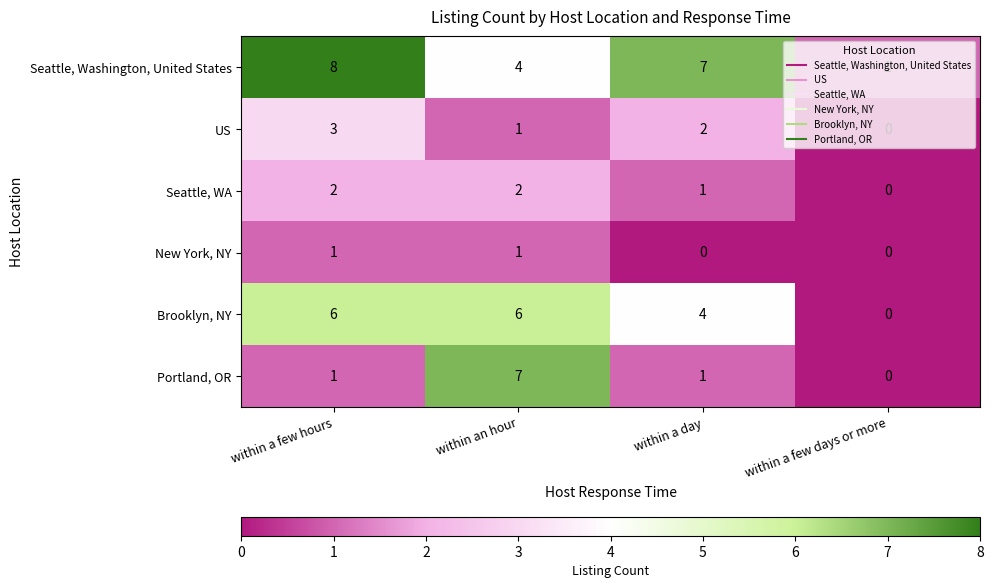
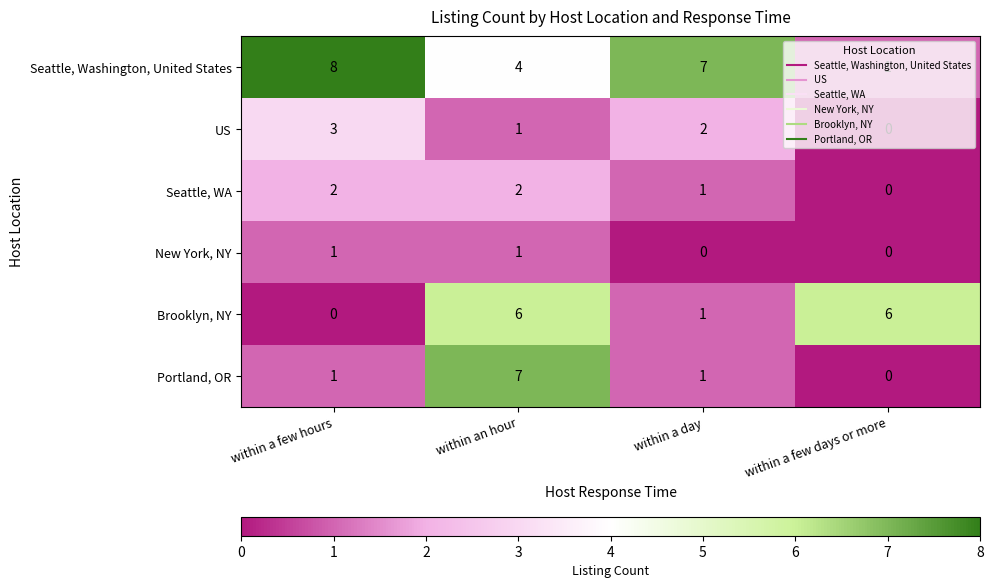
  {
    "Seattle, Washington, United States": {
      "within a few hours": 8,
      "within an hour": 4,
      "within a day": 7
    },
    "US": {
      "within a few hours": 3,
      "within an hour": 1,
      "within a day": 2
    },
    "Seattle, WA": {
      "within a few hours": 2,
      "within an hour": 2,
      "within a day": 1,
      "within a few days or more": 0
    },
    "New York, NY": {
      "within a few hours": 1,
      "within an hour": 1,
      "within a day": 0,
      "within a few days or more": 0
    },
    "Brooklyn, NY": {
-     "within a few hours": 6,
+     "within a few hours": 0,
      "within an hour": 6,
-     "within a day": 4,
-     "within a few days or more": 0
+     "within a day": 1,
+     "within a few days or more": 6
    },
    "Portland, OR": {
      "within a few hours": 1,
      "within an hour": 7,
      "within a day": 1,
      "within a few days or more": 0
    }
  }
